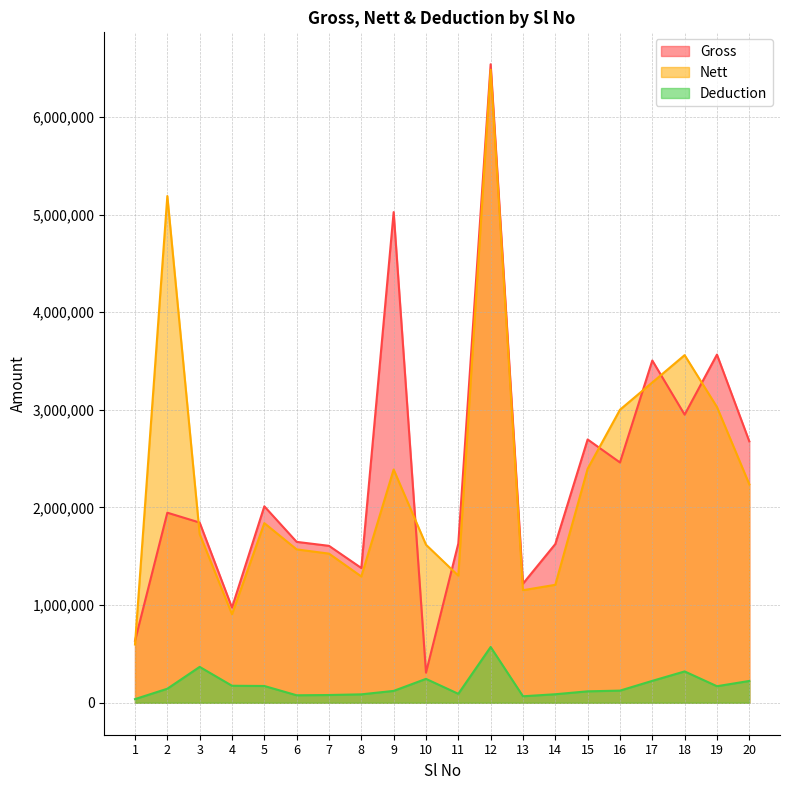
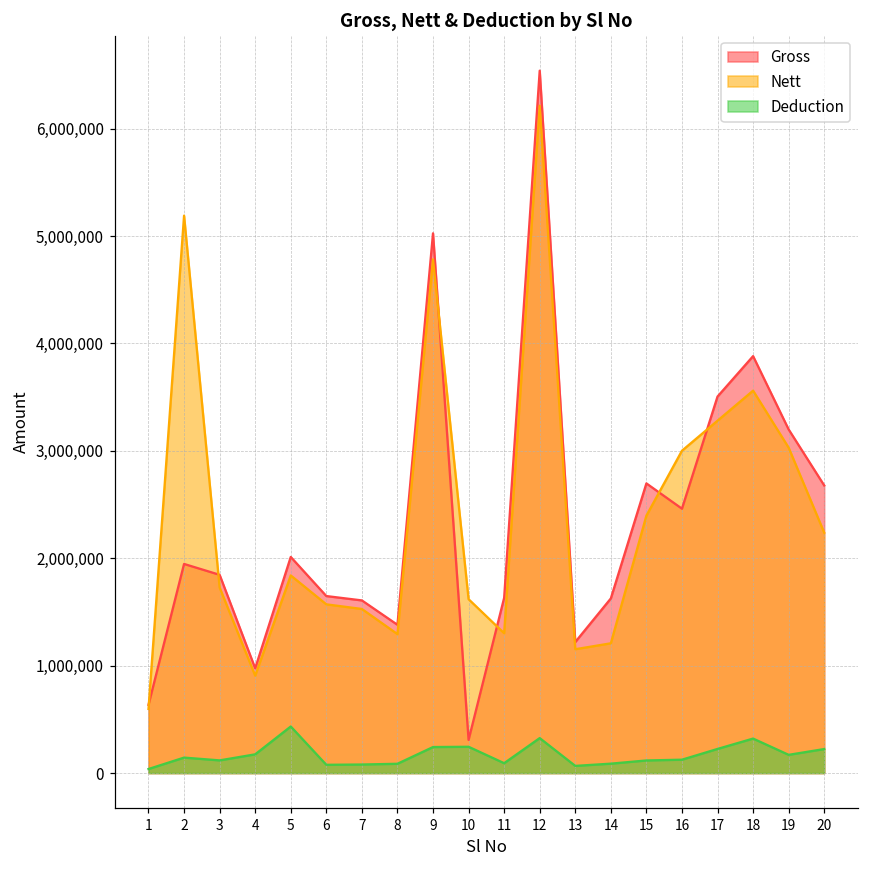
  {
    "Gross": {
      "1": "600,000",
      "2": "1,900,000",
      "3": "1,800,000",
      "4": "1,000,000",
      "5": "2,000,000",
      "6": "1,600,000",
      "7": "1,600,000",
      "8": "1,400,000",
      "9": "5,000,000",
      "10": "300,000",
      "11": "1,600,000",
      "12": "6,500,000",
      "13": "1,200,000",
      "14": "1,600,000",
      "15": "2,700,000",
      "16": "2,500,000",
      "17": "3,500,000",
-     "18": "3,000,000",
-     "19": "3,600,000",
+     "18": "3,900,000",
+     "19": "3,200,000",
      "20": "2,700,000"
    },
    "Nett": {
      "1": "600,000",
      "2": "5,200,000",
      "3": "1,700,000",
      "4": "900,000",
      "5": "1,800,000",
      "6": "1,600,000",
      "7": "1,500,000",
      "8": "1,300,000",
-     "9": "2,400,000",
+     "9": "4,800,000",
      "10": "1,600,000",
      "11": "1,300,000",
-     "12": "6,500,000",
+     "12": "6,200,000",
      "13": "1,200,000",
      "14": "1,200,000",
      "15": "2,400,000",
      "16": "3,000,000",
      "17": "3,300,000",
      "18": "3,600,000",
      "19": "3,000,000",
      "20": "2,200,000"
    },
    "Deduction": {
      "1": "0",
      "2": "100,000",
-     "3": "400,000",
+     "3": "100,000",
      "4": "200,000",
-     "5": "200,000",
+     "5": "400,000",
      "6": "100,000",
      "7": "100,000",
      "8": "100,000",
-     "9": "100,000",
+     "9": "200,000",
      "10": "200,000",
      "11": "100,000",
-     "12": "600,000",
+     "12": "300,000",
      "13": "100,000",
      "14": "100,000",
      "15": "100,000",
      "16": "100,000",
      "17": "200,000",
      "18": "300,000",
      "19": "200,000",
      "20": "200,000"
    }
  }
